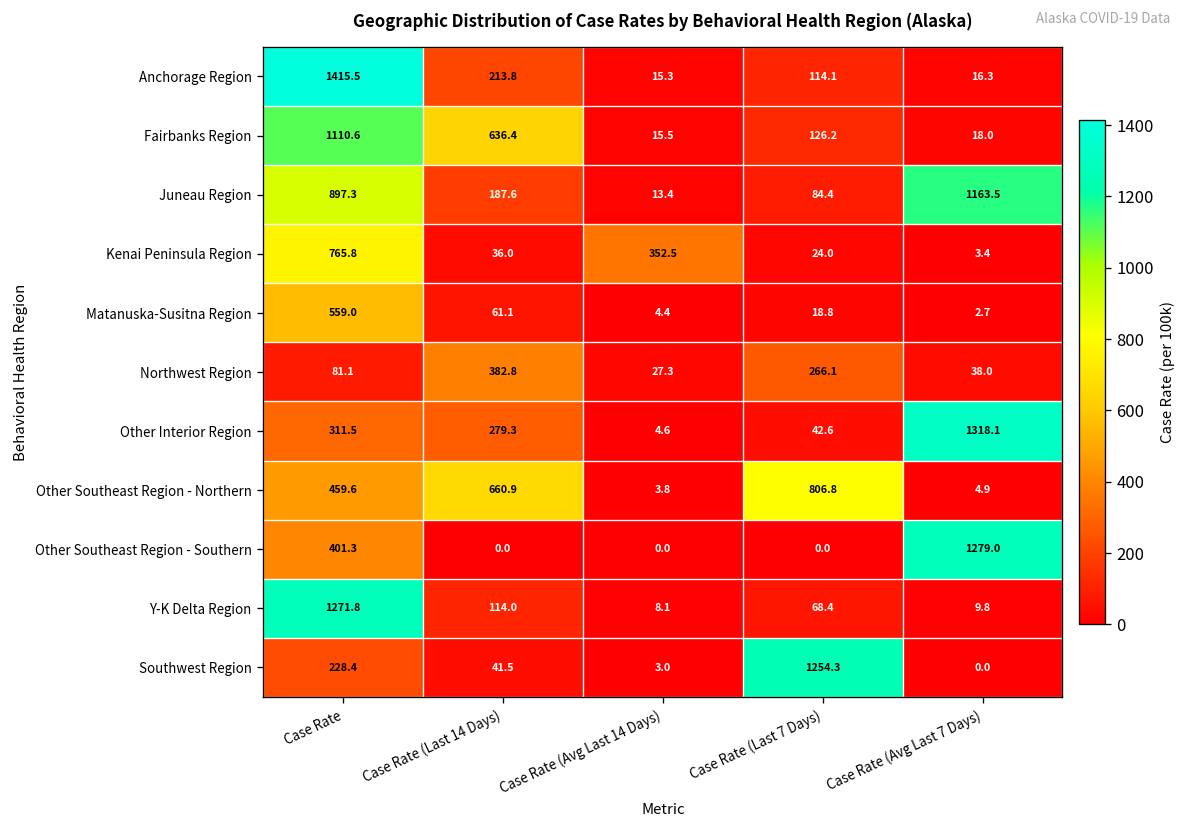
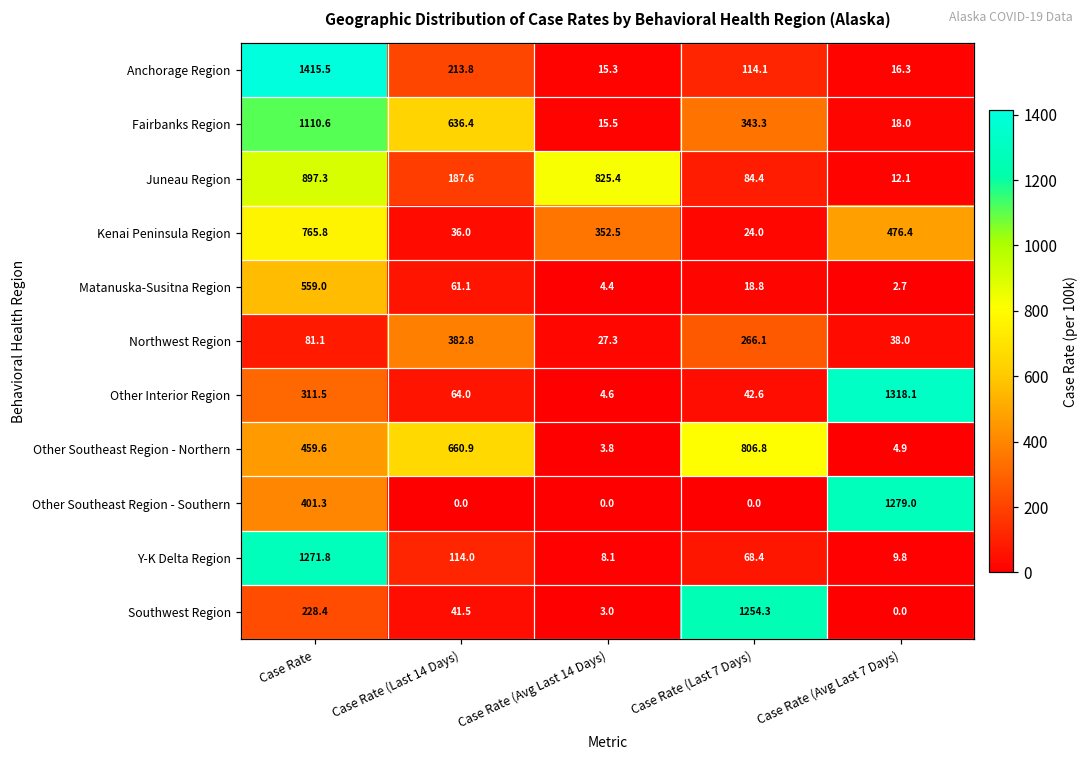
  {
    "Anchorage Region": {
      "Case Rate": 1415.5,
      "Case Rate (Last 14 Days)": 213.8,
      "Case Rate (Avg Last 14 Days)": 15.3,
      "Case Rate (Last 7 Days)": 114.1,
      "Case Rate (Avg Last 7 Days)": 16.3
    },
    "Fairbanks Region": {
      "Case Rate": 1110.6,
      "Case Rate (Last 14 Days)": 636.4,
      "Case Rate (Avg Last 14 Days)": 15.5,
-     "Case Rate (Last 7 Days)": 126.2,
+     "Case Rate (Last 7 Days)": 343.3,
      "Case Rate (Avg Last 7 Days)": 18.0
    },
    "Juneau Region": {
      "Case Rate": 897.3,
      "Case Rate (Last 14 Days)": 187.6,
-     "Case Rate (Avg Last 14 Days)": 13.4,
+     "Case Rate (Avg Last 14 Days)": 825.4,
      "Case Rate (Last 7 Days)": 84.4,
-     "Case Rate (Avg Last 7 Days)": 1163.5
+     "Case Rate (Avg Last 7 Days)": 12.1
    },
    "Kenai Peninsula Region": {
      "Case Rate": 765.8,
      "Case Rate (Last 14 Days)": 36.0,
      "Case Rate (Avg Last 14 Days)": 352.5,
      "Case Rate (Last 7 Days)": 24.0,
-     "Case Rate (Avg Last 7 Days)": 3.4
+     "Case Rate (Avg Last 7 Days)": 476.4
    },
    "Matanuska-Susitna Region": {
      "Case Rate": 559.0,
      "Case Rate (Last 14 Days)": 61.1,
      "Case Rate (Avg Last 14 Days)": 4.4,
      "Case Rate (Last 7 Days)": 18.8,
      "Case Rate (Avg Last 7 Days)": 2.7
    },
    "Northwest Region": {
      "Case Rate": 81.1,
      "Case Rate (Last 14 Days)": 382.8,
      "Case Rate (Avg Last 14 Days)": 27.3,
      "Case Rate (Last 7 Days)": 266.1,
      "Case Rate (Avg Last 7 Days)": 38.0
    },
    "Other Interior Region": {
      "Case Rate": 311.5,
-     "Case Rate (Last 14 Days)": 279.3,
+     "Case Rate (Last 14 Days)": 64.0,
      "Case Rate (Avg Last 14 Days)": 4.6,
      "Case Rate (Last 7 Days)": 42.6,
      "Case Rate (Avg Last 7 Days)": 1318.1
    },
    "Other Southeast Region - Northern": {
      "Case Rate": 459.6,
      "Case Rate (Last 14 Days)": 660.9,
      "Case Rate (Avg Last 14 Days)": 3.8,
      "Case Rate (Last 7 Days)": 806.8,
      "Case Rate (Avg Last 7 Days)": 4.9
    },
    "Other Southeast Region - Southern": {
      "Case Rate": 401.3,
      "Case Rate (Last 14 Days)": 0.0,
      "Case Rate (Avg Last 14 Days)": 0.0,
      "Case Rate (Last 7 Days)": 0.0,
      "Case Rate (Avg Last 7 Days)": 1279.0
    },
    "Y-K Delta Region": {
      "Case Rate": 1271.8,
      "Case Rate (Last 14 Days)": 114.0,
      "Case Rate (Avg Last 14 Days)": 8.1,
      "Case Rate (Last 7 Days)": 68.4,
      "Case Rate (Avg Last 7 Days)": 9.8
    },
    "Southwest Region": {
      "Case Rate": 228.4,
      "Case Rate (Last 14 Days)": 41.5,
      "Case Rate (Avg Last 14 Days)": 3.0,
      "Case Rate (Last 7 Days)": 1254.3,
      "Case Rate (Avg Last 7 Days)": 0.0
    }
  }
